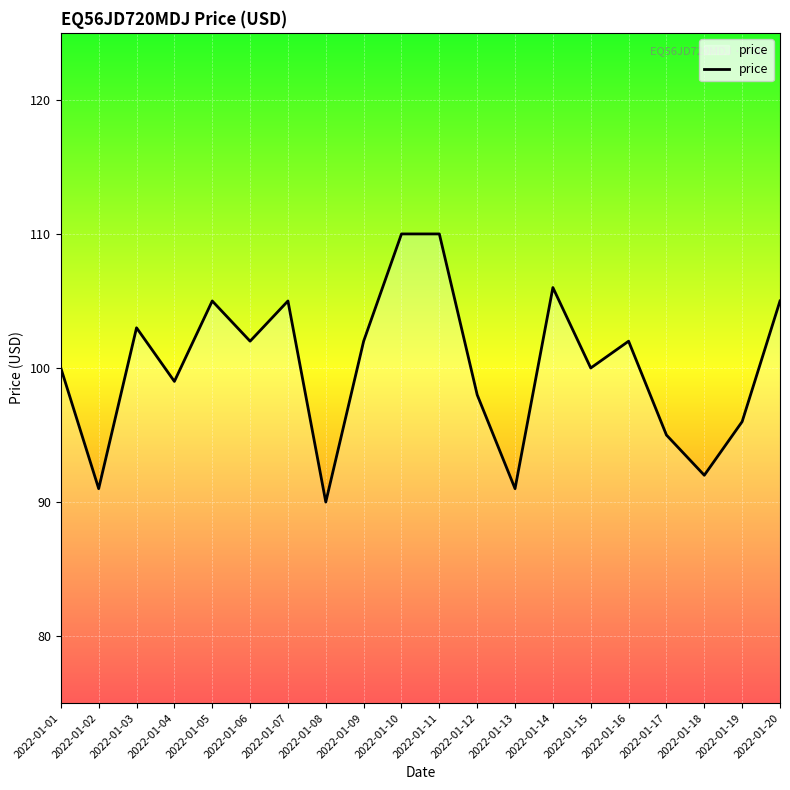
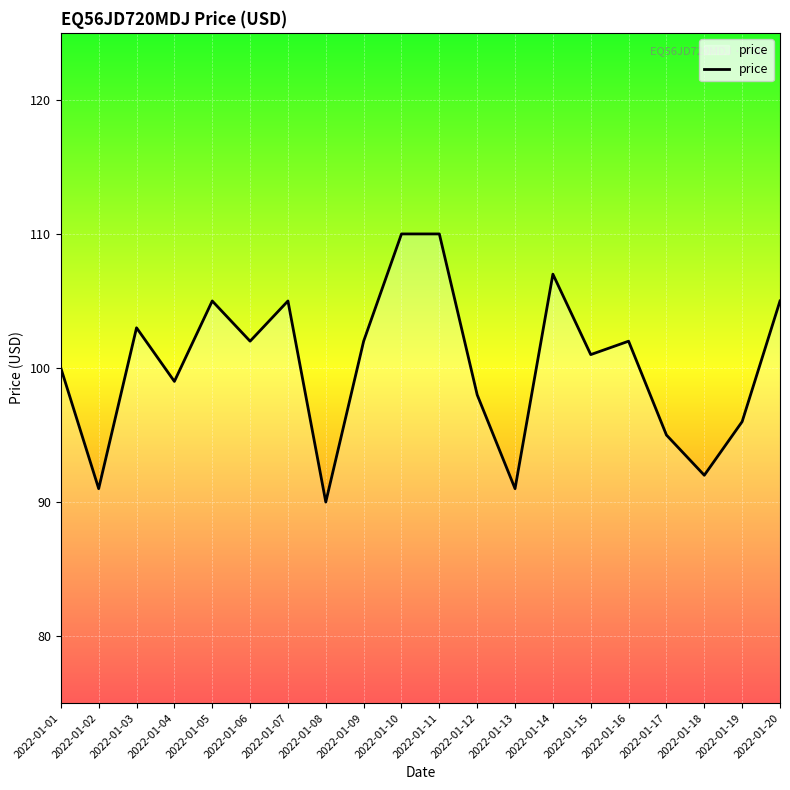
  {
    "2022-01-01": 100,
    "2022-01-02": 91,
    "2022-01-03": 103,
    "2022-01-04": 99,
    "2022-01-05": 105,
    "2022-01-06": 102,
    "2022-01-07": 105,
    "2022-01-08": 90,
    "2022-01-09": 102,
    "2022-01-10": 110,
    "2022-01-11": 110,
    "2022-01-12": 98,
    "2022-01-13": 91,
-   "2022-01-14": 106,
-   "2022-01-15": 100,
+   "2022-01-14": 107,
+   "2022-01-15": 101,
    "2022-01-16": 102,
    "2022-01-17": 95,
    "2022-01-18": 92,
    "2022-01-19": 96,
    "2022-01-20": 105
  }
